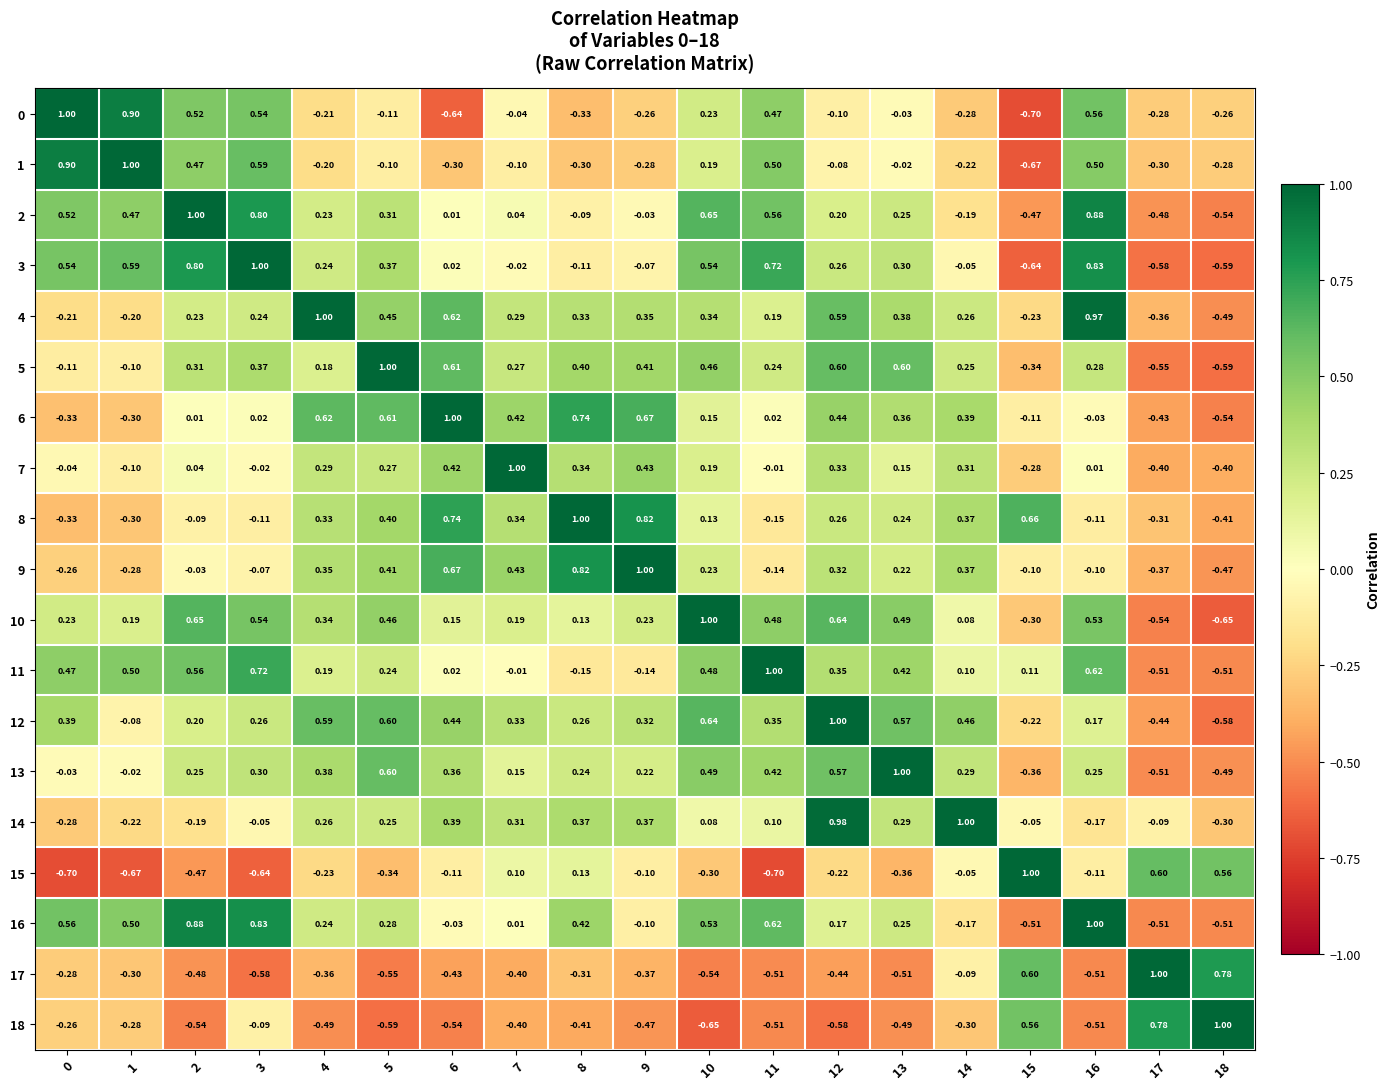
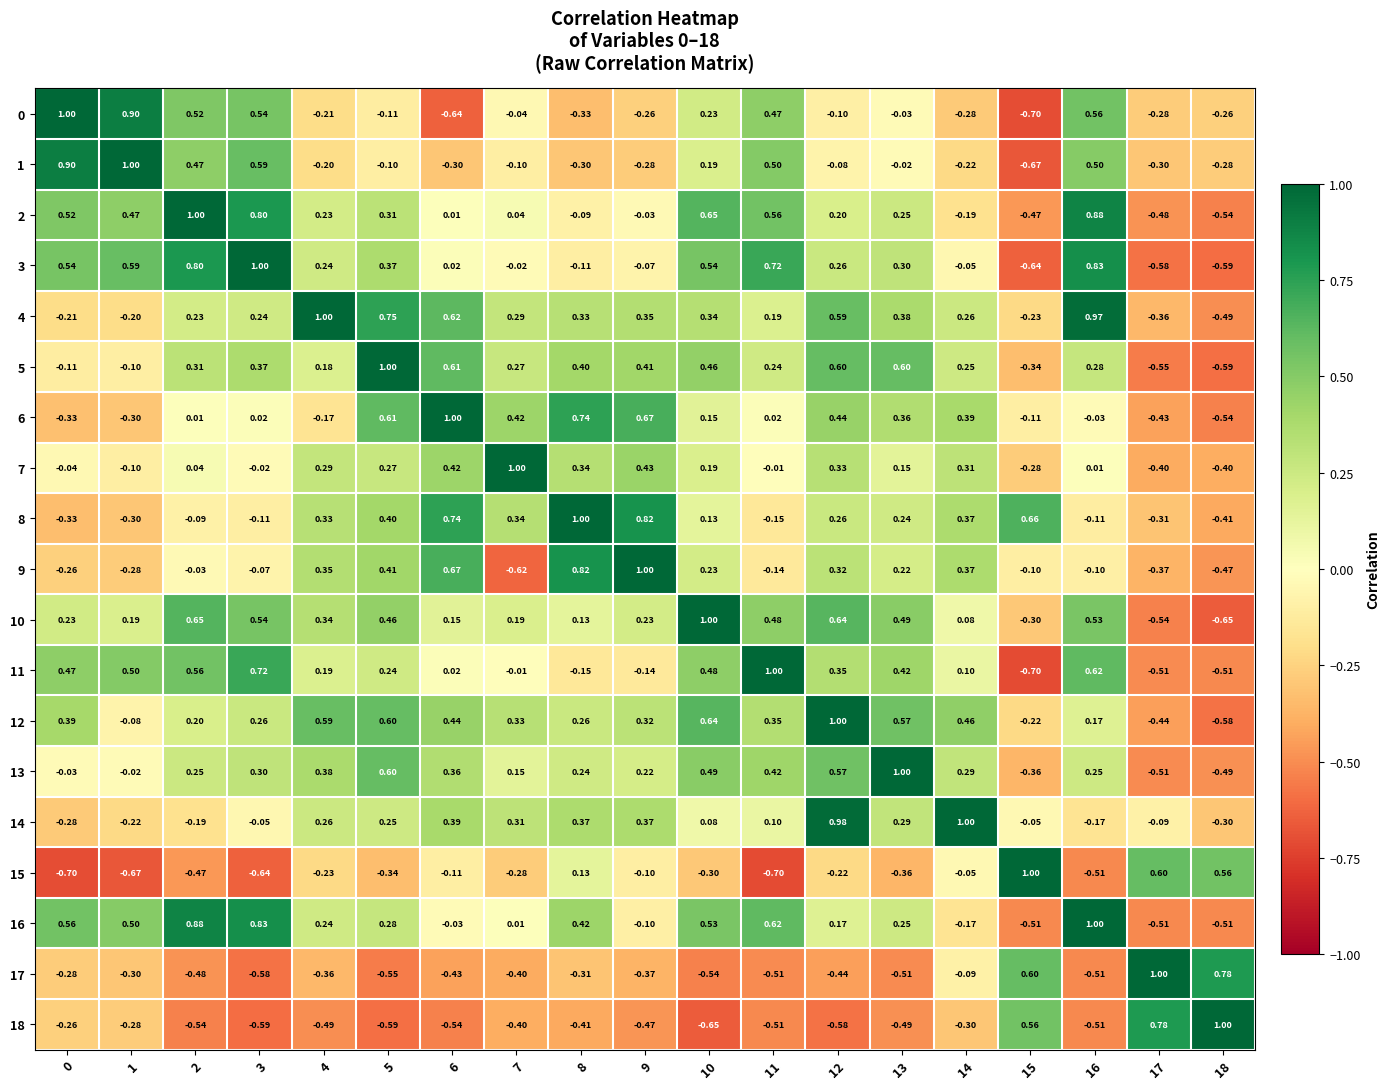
  {
    "4": {
      "0": -0.21,
      "1": -0.20,
      "2": 0.23,
      "3": 0.24,
      "4": 1.00,
-     "5": 0.45,
+     "5": 0.75,
      "6": 0.62,
      "7": 0.29,
      "8": 0.33,
      "9": 0.35,
      "10": 0.34,
      "11": 0.19,
      "12": 0.59,
      "13": 0.38,
      "14": 0.26,
      "15": -0.23,
      "16": 0.97,
      "17": -0.36,
      "18": -0.49
    },
    "6": {
      "0": -0.33,
      "1": -0.30,
      "2": 0.01,
      "3": 0.02,
-     "4": 0.62,
+     "4": -0.17,
      "5": 0.61,
      "6": 1.00,
      "7": 0.42,
      "8": 0.74,
      "9": 0.67,
      "10": 0.15,
      "11": 0.02,
      "12": 0.44,
      "13": 0.36,
      "14": 0.39,
      "15": -0.11,
      "16": -0.03,
      "17": -0.43,
      "18": -0.54
    },
    "9": {
      "0": -0.26,
      "1": -0.28,
      "2": -0.03,
      "3": -0.07,
      "4": 0.35,
      "5": 0.41,
      "6": 0.67,
-     "7": 0.43,
+     "7": -0.62,
      "8": 0.82,
      "9": 1.00,
      "10": 0.23,
      "11": -0.14,
      "12": 0.32,
      "13": 0.22,
      "14": 0.37,
      "15": -0.10,
      "16": -0.10,
      "17": -0.37,
      "18": -0.47
    },
    "11": {
      "0": 0.47,
      "1": 0.50,
      "2": 0.56,
      "3": 0.72,
      "4": 0.19,
      "5": 0.24,
      "6": 0.02,
      "7": -0.01,
      "8": -0.15,
      "9": -0.14,
      "10": 0.48,
      "11": 1.00,
      "12": 0.35,
      "13": 0.42,
      "14": 0.10,
-     "15": 0.11,
+     "15": -0.70,
      "16": 0.62,
      "17": -0.51,
      "18": -0.51
    },
    "15": {
      "0": -0.70,
      "1": -0.67,
      "2": -0.47,
      "3": -0.64,
      "4": -0.23,
      "5": -0.34,
      "6": -0.11,
-     "7": 0.10,
+     "7": -0.28,
      "8": 0.13,
      "9": -0.10,
      "10": -0.30,
      "11": -0.70,
      "12": -0.22,
      "13": -0.36,
      "14": -0.05,
      "15": 1.00,
-     "16": -0.11,
+     "16": -0.51,
      "17": 0.60,
      "18": 0.56
    },
    "18": {
      "0": -0.26,
      "1": -0.28,
      "2": -0.54,
-     "3": -0.09,
+     "3": -0.59,
      "4": -0.49,
      "5": -0.59,
      "6": -0.54,
      "7": -0.40,
      "8": -0.41,
      "9": -0.47,
      "10": -0.65,
      "11": -0.51,
      "12": -0.58,
      "13": -0.49,
      "14": -0.30,
      "15": 0.56,
      "16": -0.51,
      "17": 0.78,
      "18": 1.00
    }
  }
